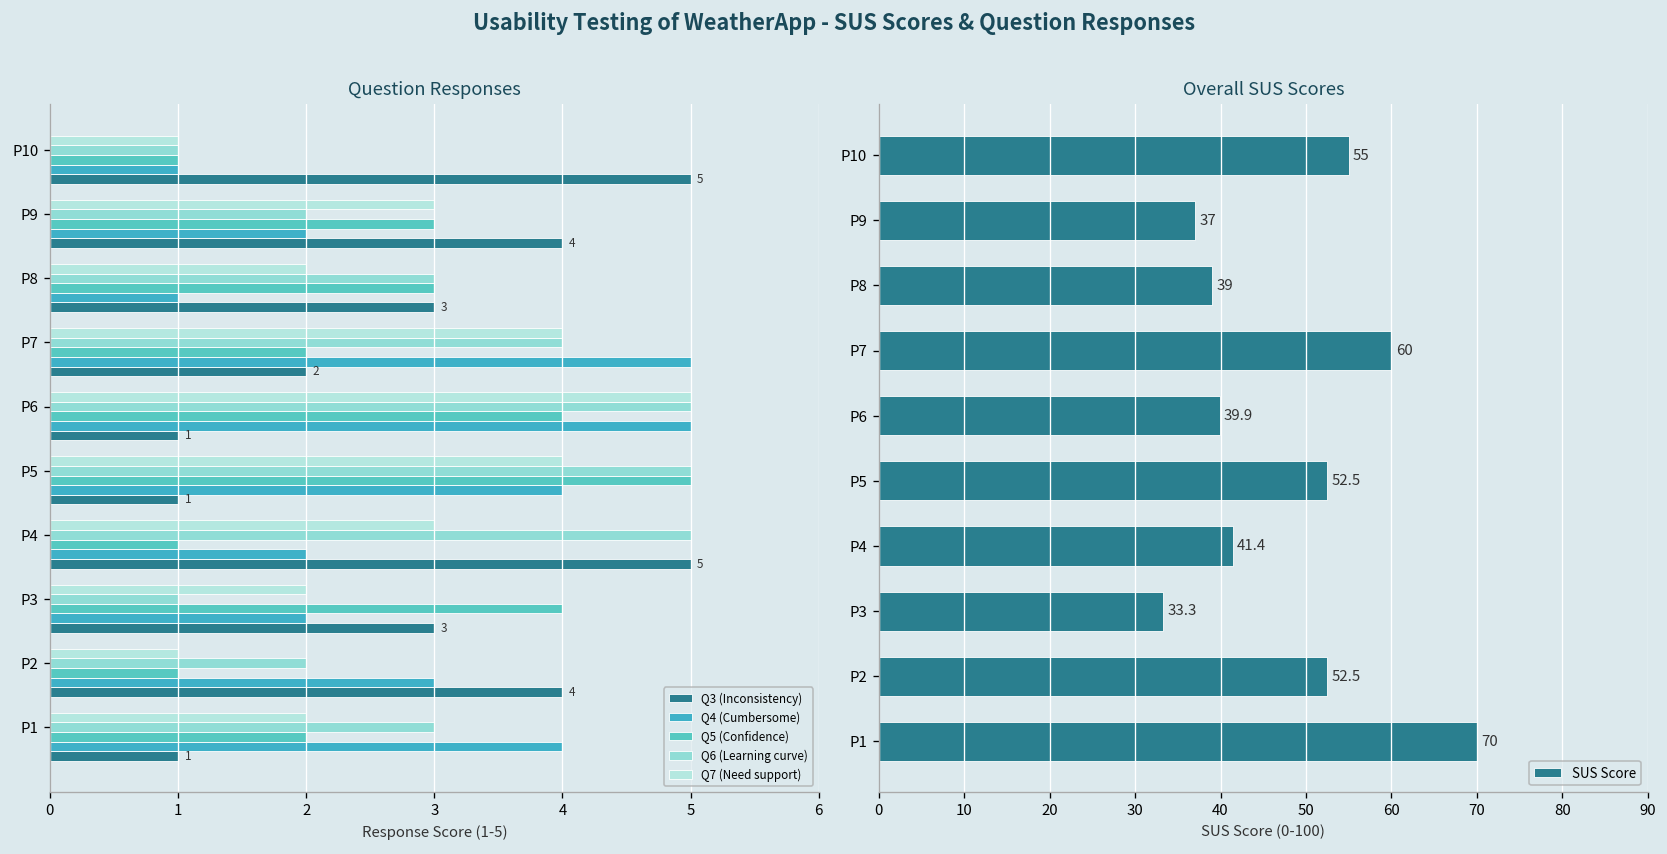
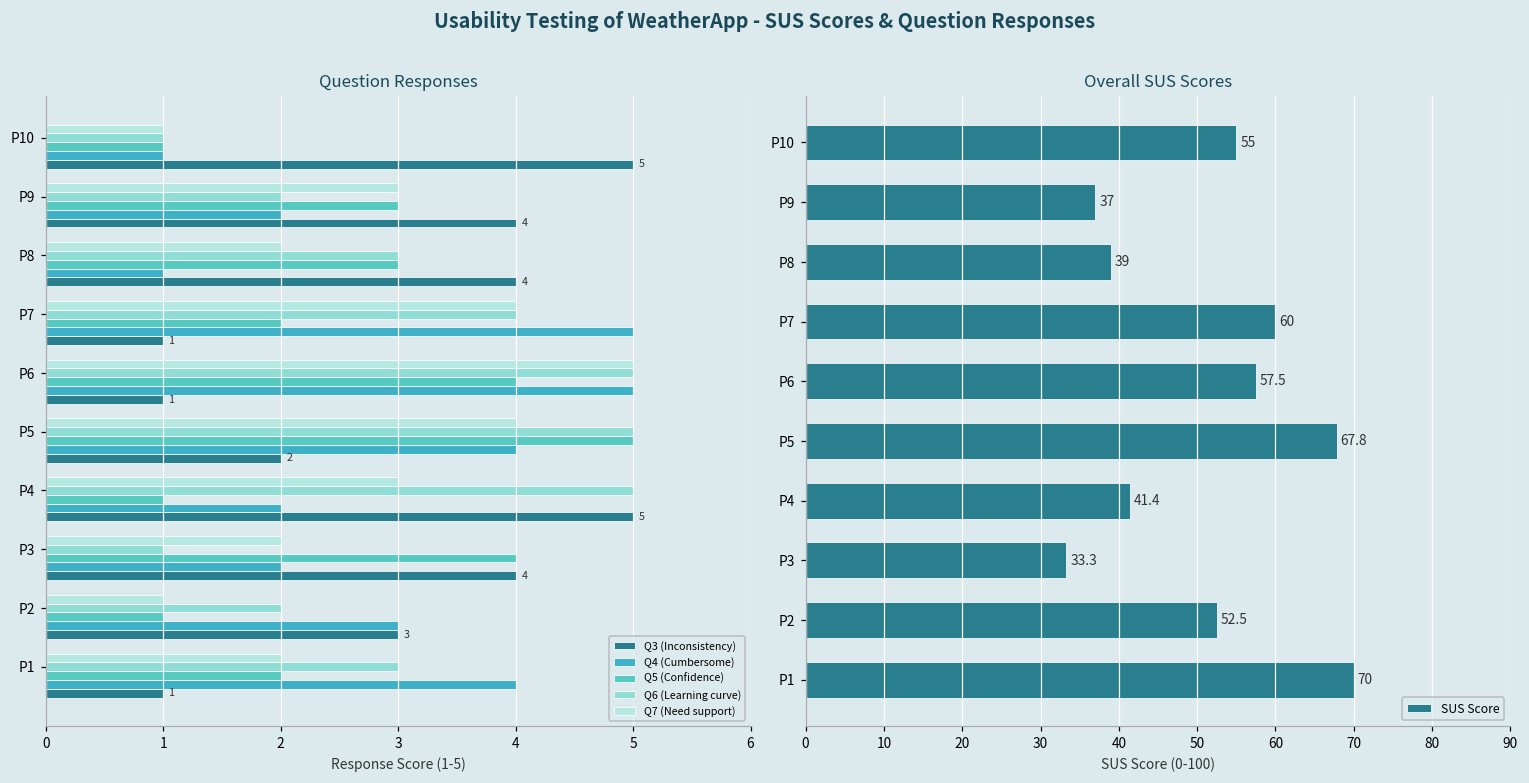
  {
    "Question Responses": {
      "Q3 (Inconsistency)": {
        "P10": 5,
        "P9": 4,
-       "P8": 3,
-       "P7": 2,
+       "P8": 4,
+       "P7": 1,
        "P6": 1,
-       "P5": 1,
+       "P5": 2,
        "P4": 5,
-       "P3": 3,
-       "P2": 4,
+       "P3": 4,
+       "P2": 3,
        "P1": 1
      }
    },
    "Overall SUS Scores": {
      "P10": 55,
      "P9": 37,
      "P8": 39,
      "P7": 60,
-     "P6": 39.9,
-     "P5": 52.5,
+     "P6": 57.5,
+     "P5": 67.8,
      "P4": 41.4,
      "P3": 33.3,
      "P2": 52.5,
      "P1": 70
    }
  }
